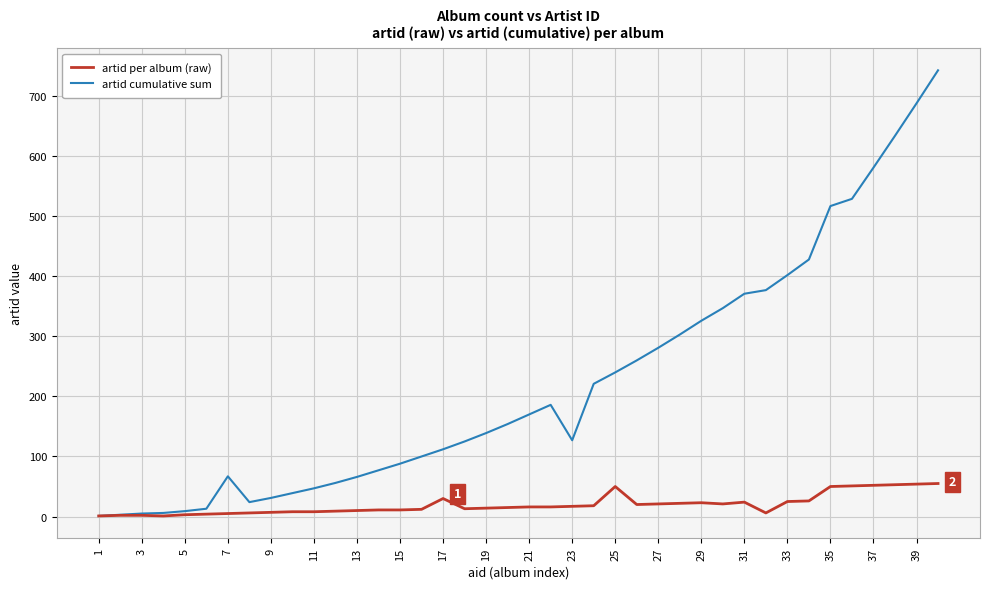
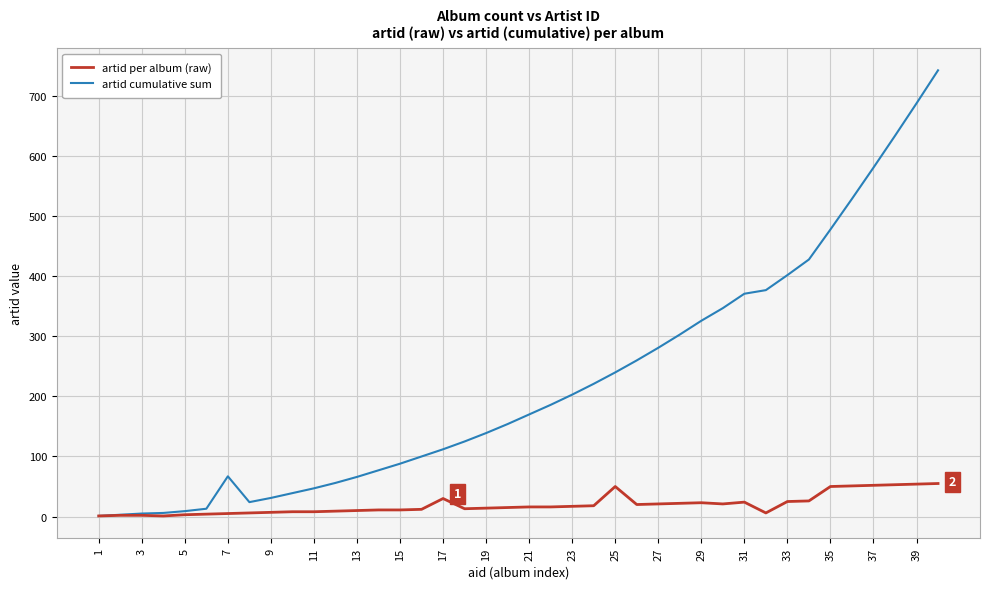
  {
    "artid per album (raw)": {
      "5": 0,
      "7": 10,
      "9": 10,
      "11": 10,
      "13": 10,
      "15": 10,
      "17": 30,
      "19": 10,
      "21": 20,
      "23": 20,
      "25": 50,
      "27": 20,
      "29": 20,
      "31": 20,
      "33": 30,
      "35": 50,
      "37": 50,
      "39": 50
    },
    "artid cumulative sum": {
      "5": 10,
      "7": 70,
      "9": 30,
      "11": 50,
      "13": 70,
      "15": 90,
      "17": 110,
      "19": 140,
      "21": 170,
-     "23": 130,
+     "23": 200,
      "25": 240,
      "27": 280,
      "29": 330,
      "31": 370,
      "33": 400,
-     "35": 520,
+     "35": 480,
      "37": 580,
      "39": 690
    }
  }
